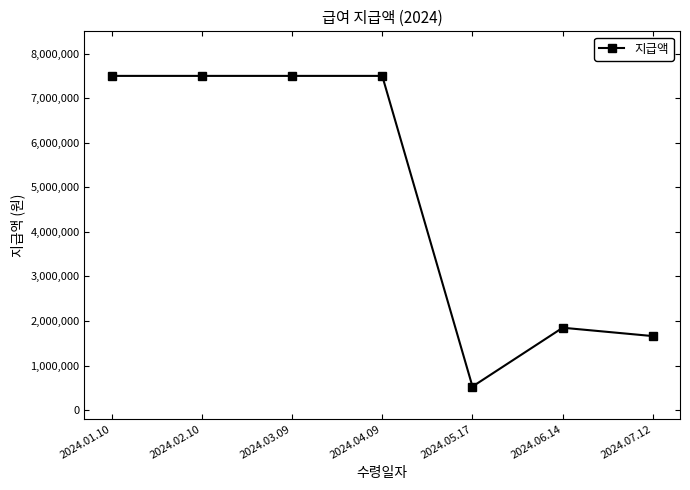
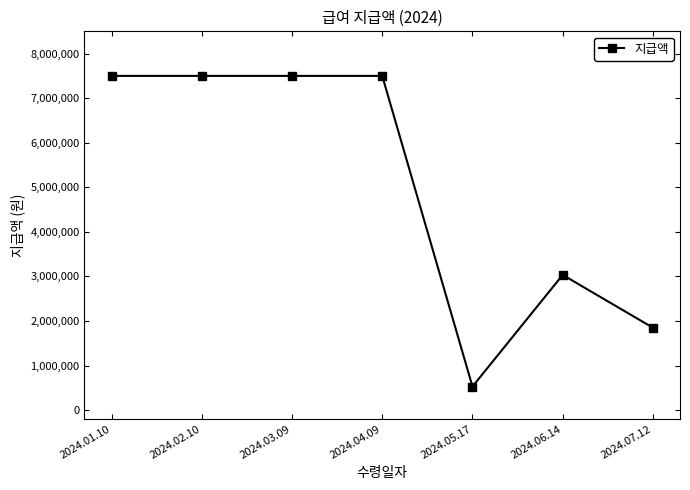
  {
    "2024.01.10": "7,500,000",
    "2024.02.10": "7,500,000",
    "2024.03.09": "7,500,000",
    "2024.04.09": "7,500,000",
    "2024.05.17": "500,000",
-   "2024.06.14": "1,800,000",
-   "2024.07.12": "1,700,000"
+   "2024.06.14": "3,000,000",
+   "2024.07.12": "1,800,000"
  }
